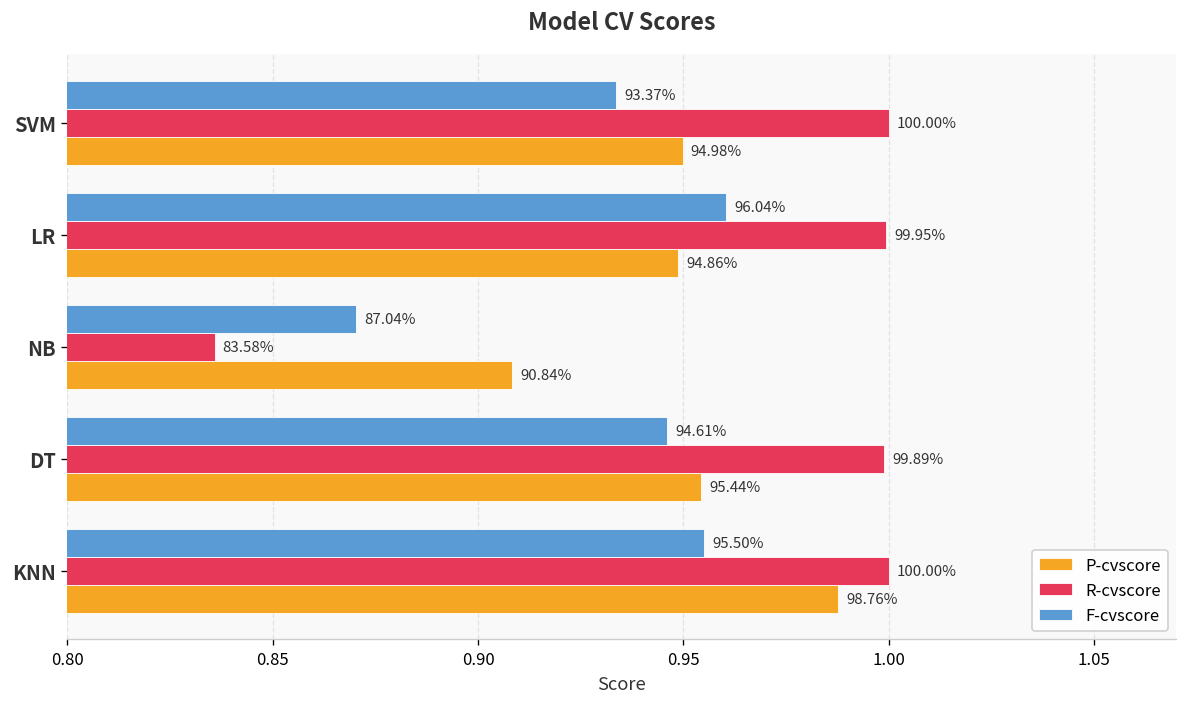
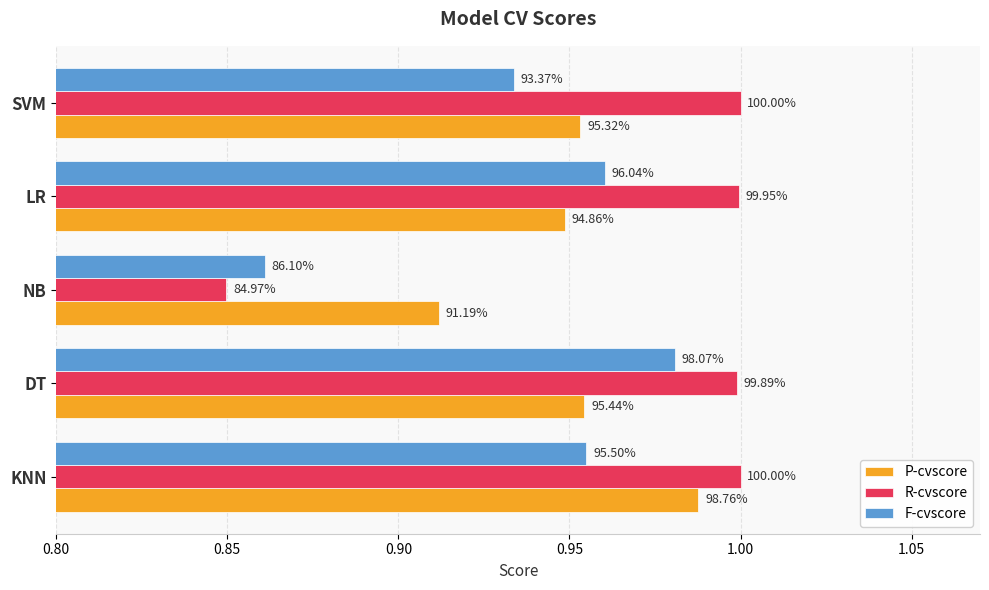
  {
    "P-cvscore": {
-     "SVM": "94.98%",
+     "SVM": "95.32%",
      "LR": "94.86%",
-     "NB": "90.84%",
+     "NB": "91.19%",
      "DT": "95.44%",
      "KNN": "98.76%"
    },
    "R-cvscore": {
      "SVM": "100.00%",
      "LR": "99.95%",
-     "NB": "83.58%",
+     "NB": "84.97%",
      "DT": "99.89%",
      "KNN": "100.00%"
    },
    "F-cvscore": {
      "SVM": "93.37%",
      "LR": "96.04%",
-     "NB": "87.04%",
-     "DT": "94.61%",
+     "NB": "86.10%",
+     "DT": "98.07%",
      "KNN": "95.50%"
    }
  }
